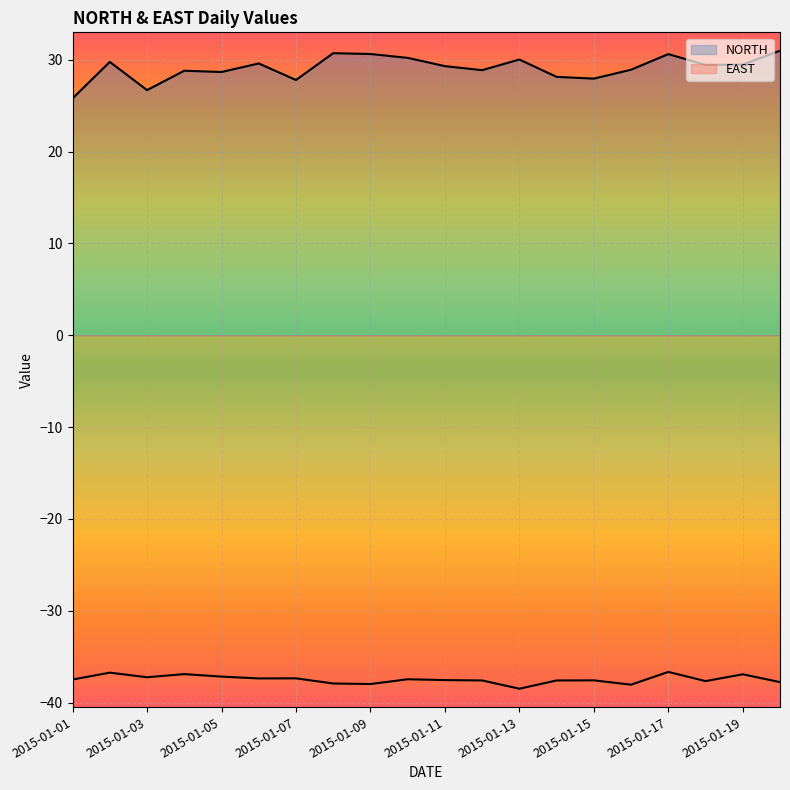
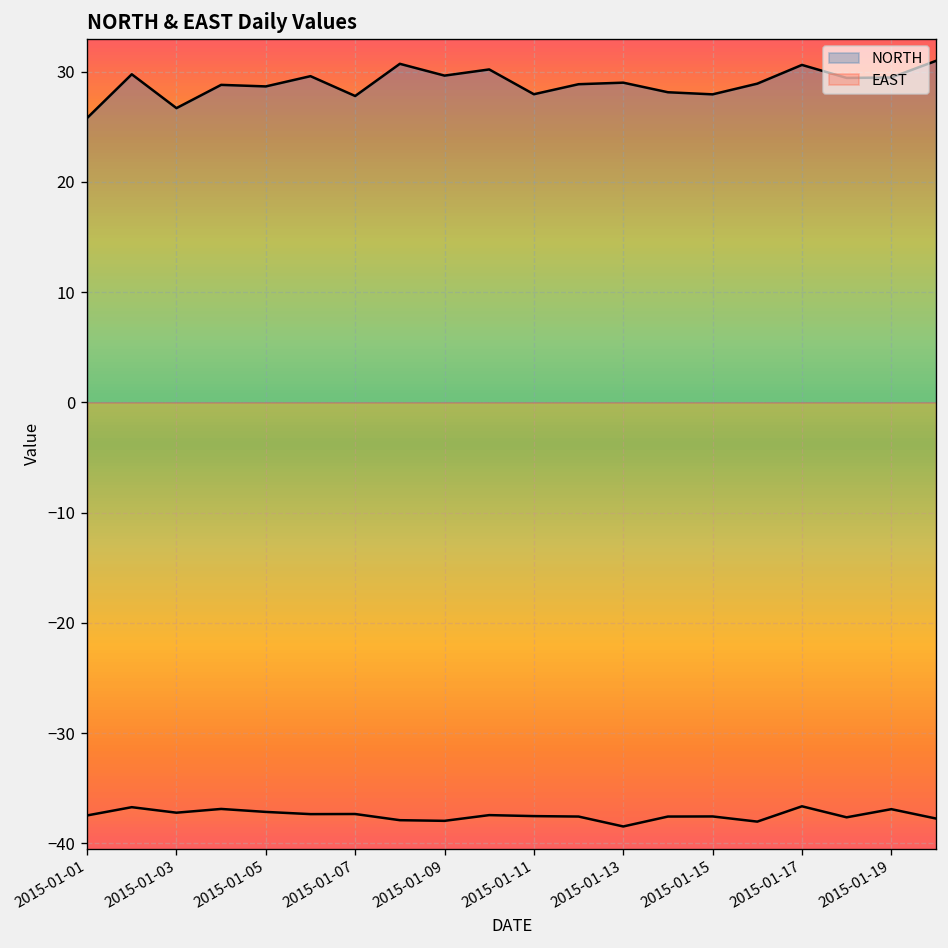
  {
    "NORTH": {
      "2015-01-01": 26,
      "2015-01-03": 27,
      "2015-01-05": 29,
      "2015-01-07": 28,
-     "2015-01-09": 31,
-     "2015-01-11": 29,
-     "2015-01-13": 30,
+     "2015-01-09": 30,
+     "2015-01-11": 28,
+     "2015-01-13": 29,
      "2015-01-15": 28,
      "2015-01-17": 31
    }
  }
